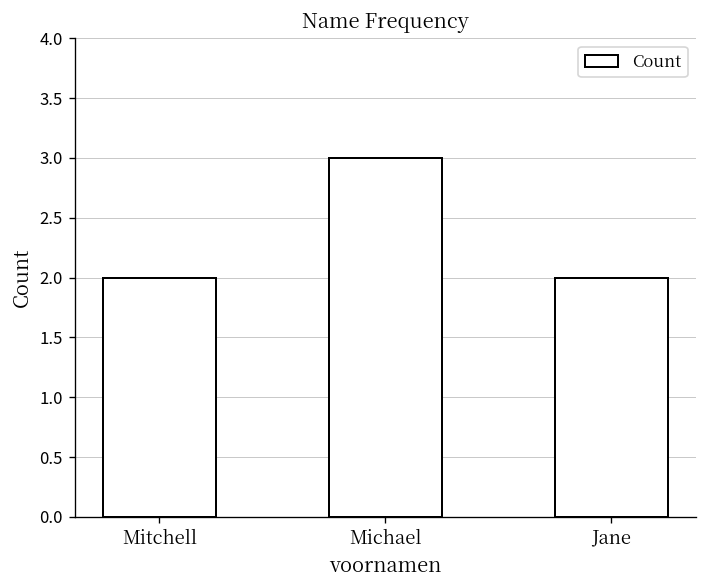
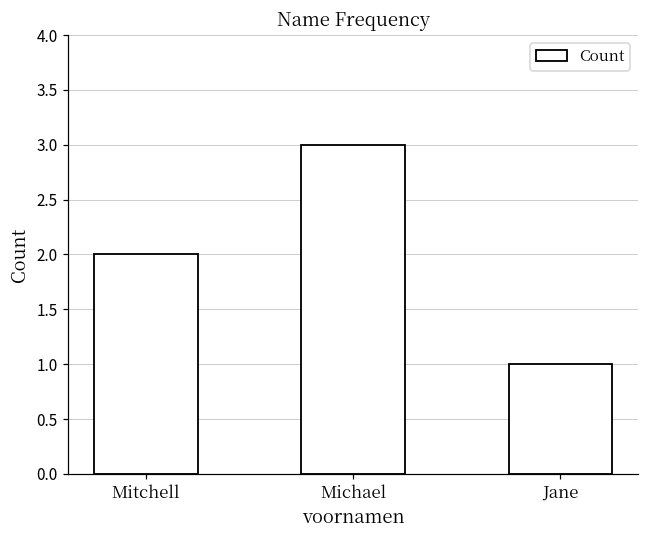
  {
    "Mitchell": 2,
    "Michael": 3,
-   "Jane": 2
+   "Jane": 1
  }
